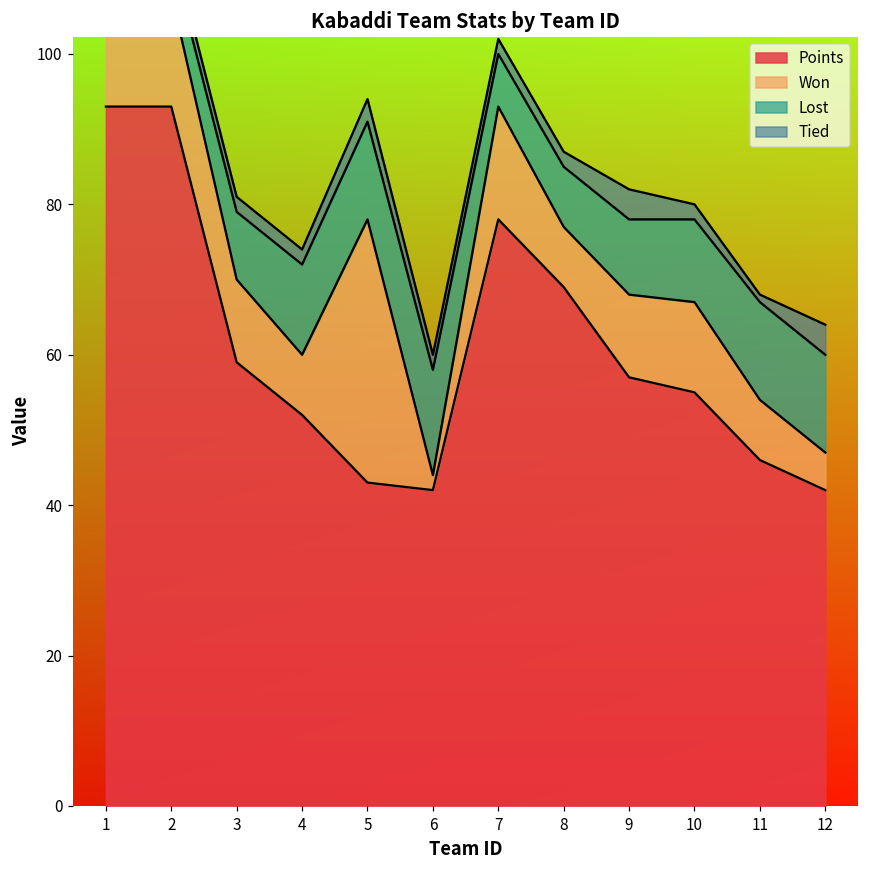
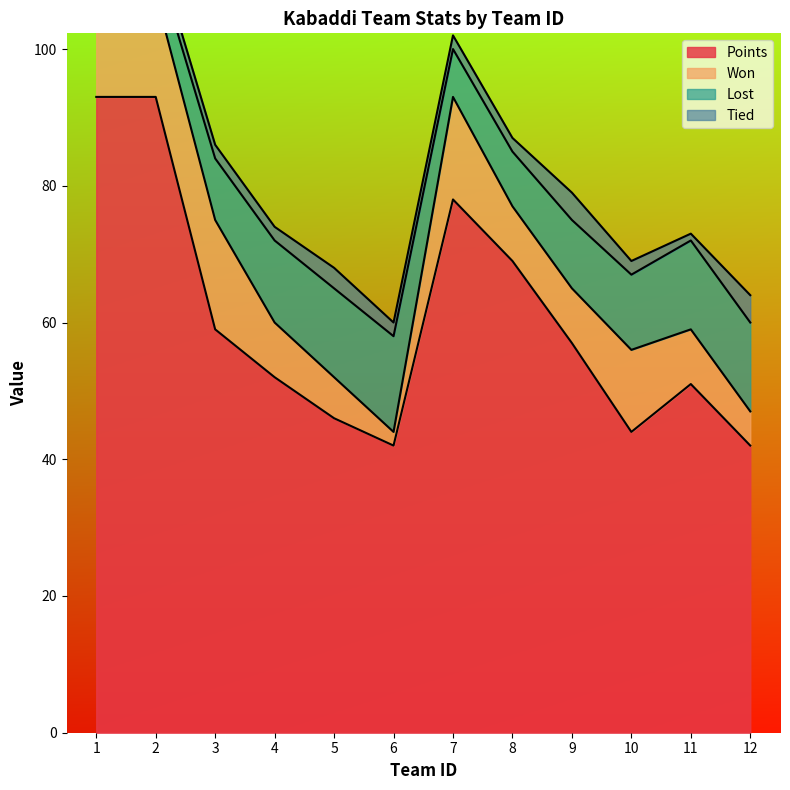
  {
    "Points": {
      "1": 93,
      "2": 93,
      "3": 59,
      "4": 52,
-     "5": 43,
+     "5": 46,
      "6": 42,
      "7": 78,
      "8": 69,
      "9": 57,
-     "10": 55,
-     "11": 46,
+     "10": 44,
+     "11": 51,
      "12": 42
    },
    "Won": {
-     "3": 11,
+     "3": 16,
      "4": 8,
-     "5": 35,
+     "5": 6,
      "6": 2,
      "7": 15,
      "8": 8,
-     "9": 11,
+     "9": 8,
      "10": 12,
      "11": 8,
      "12": 5
    }
  }
